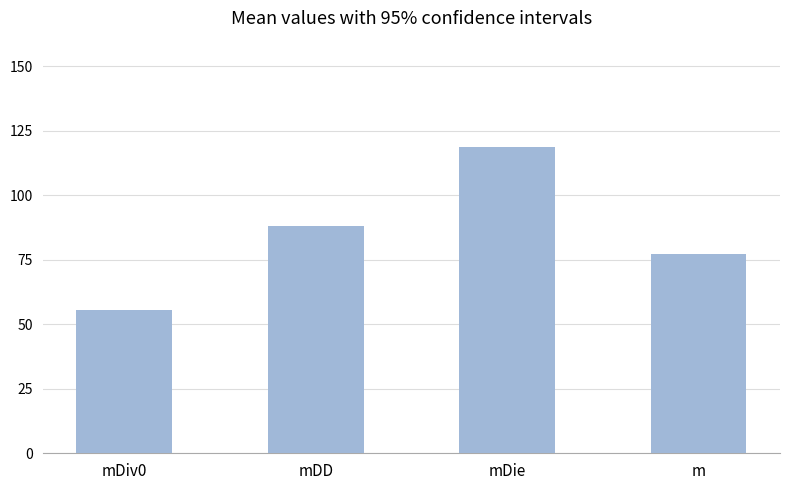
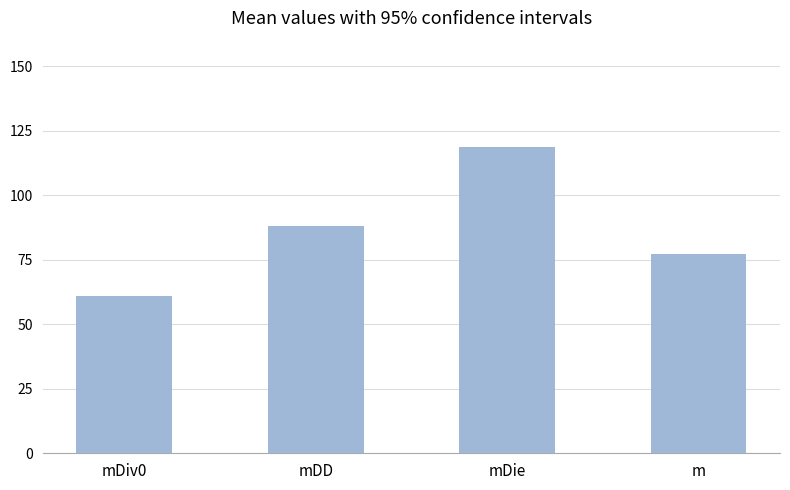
  {
-   "mDiv0": 56,
+   "mDiv0": 61,
    "mDD": 88,
    "mDie": 119,
    "m": 77
  }
